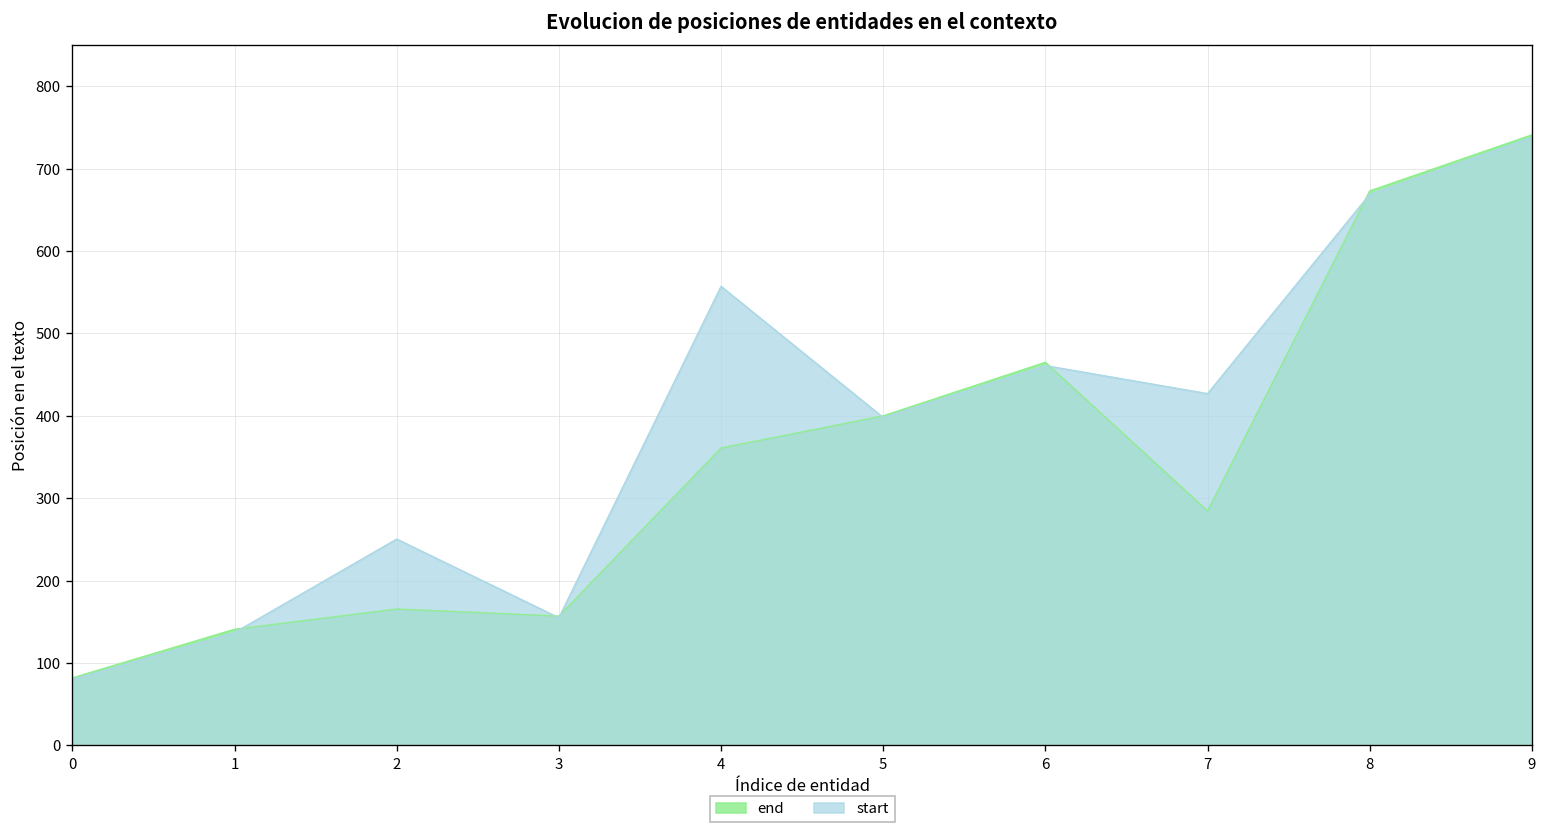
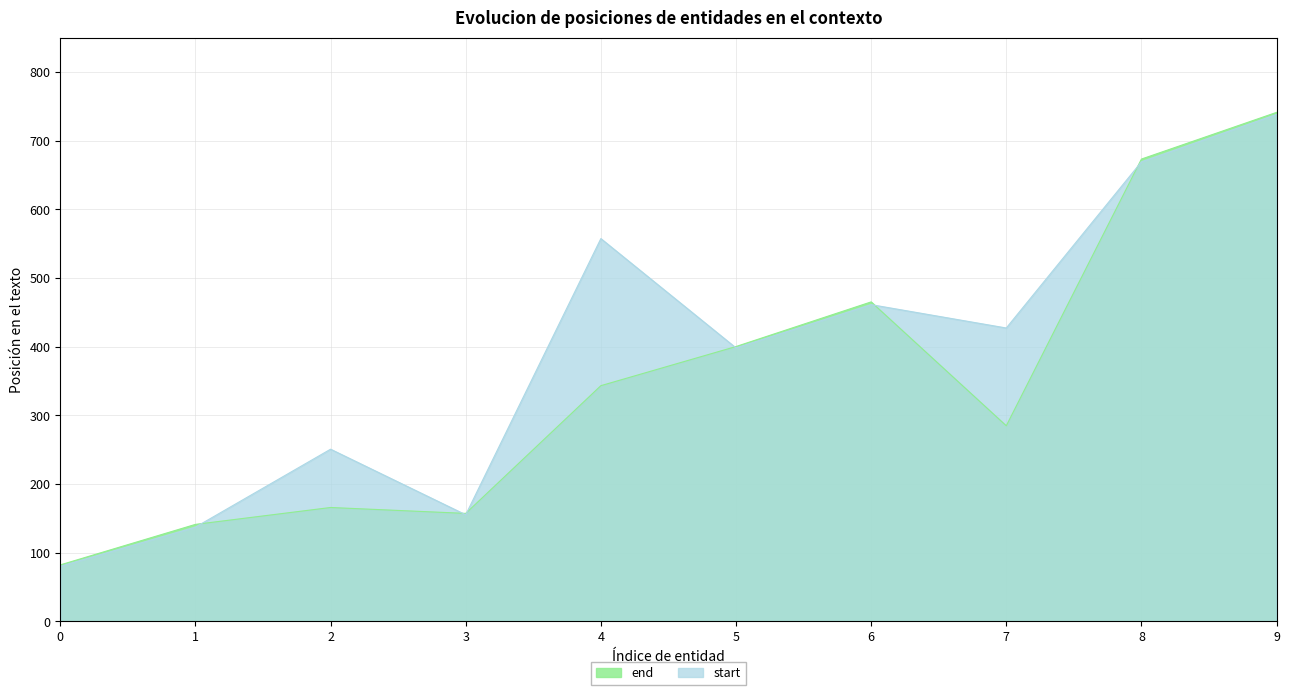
  {
    "end": {
      "1": 140,
      "2": 170,
-     "4": 360,
+     "4": 340,
      "6": 470,
      "7": 280,
      "8": 670
    },
    "start": {
      "1": 140,
      "2": 250,
      "4": 560,
      "6": 460,
      "7": 430,
      "8": 670
    }
  }
